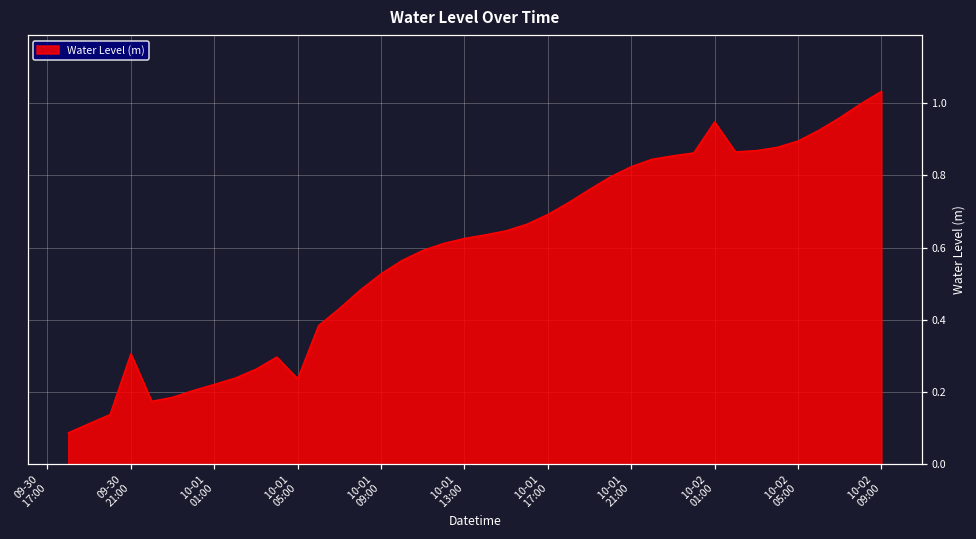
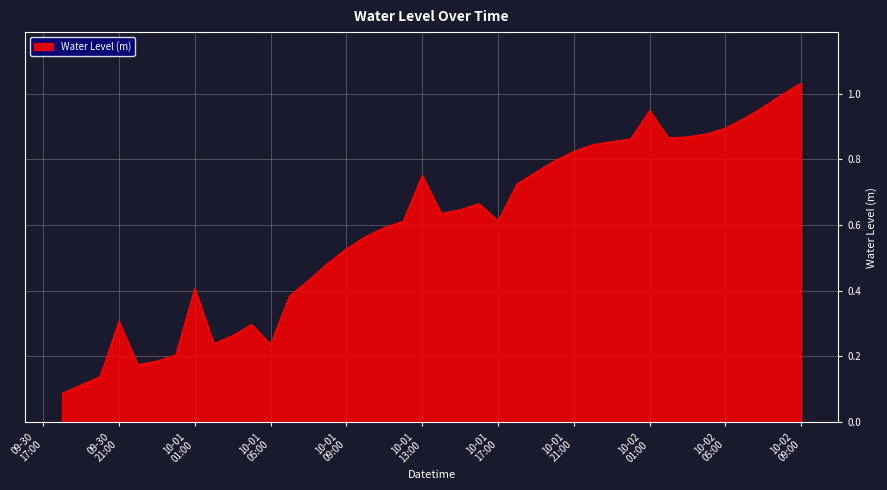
  {
    "09-30 21:00": 0.31,
-   "10-01 01:00": 0.22,
+   "10-01 01:00": 0.41,
    "10-01 05:00": 0.24,
    "10-01 09:00": 0.53,
-   "10-01 13:00": 0.63,
-   "10-01 17:00": 0.69,
+   "10-01 13:00": 0.75,
+   "10-01 17:00": 0.61,
    "10-01 21:00": 0.82,
    "10-02 01:00": 0.95,
    "10-02 05:00": 0.90,
    "10-02 09:00": 1.03
  }
